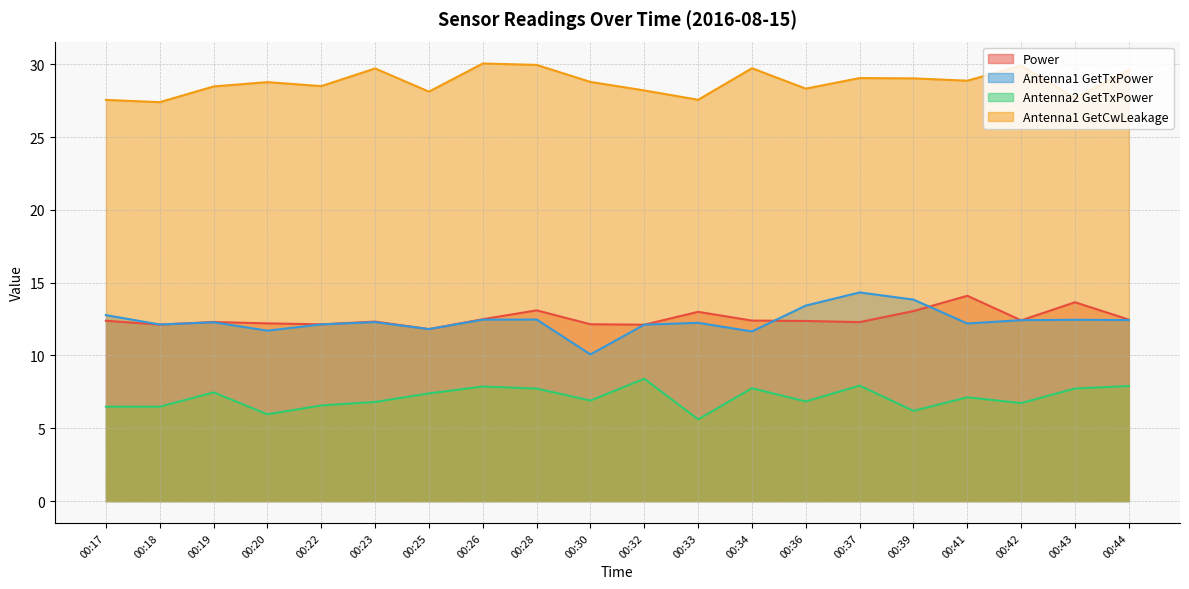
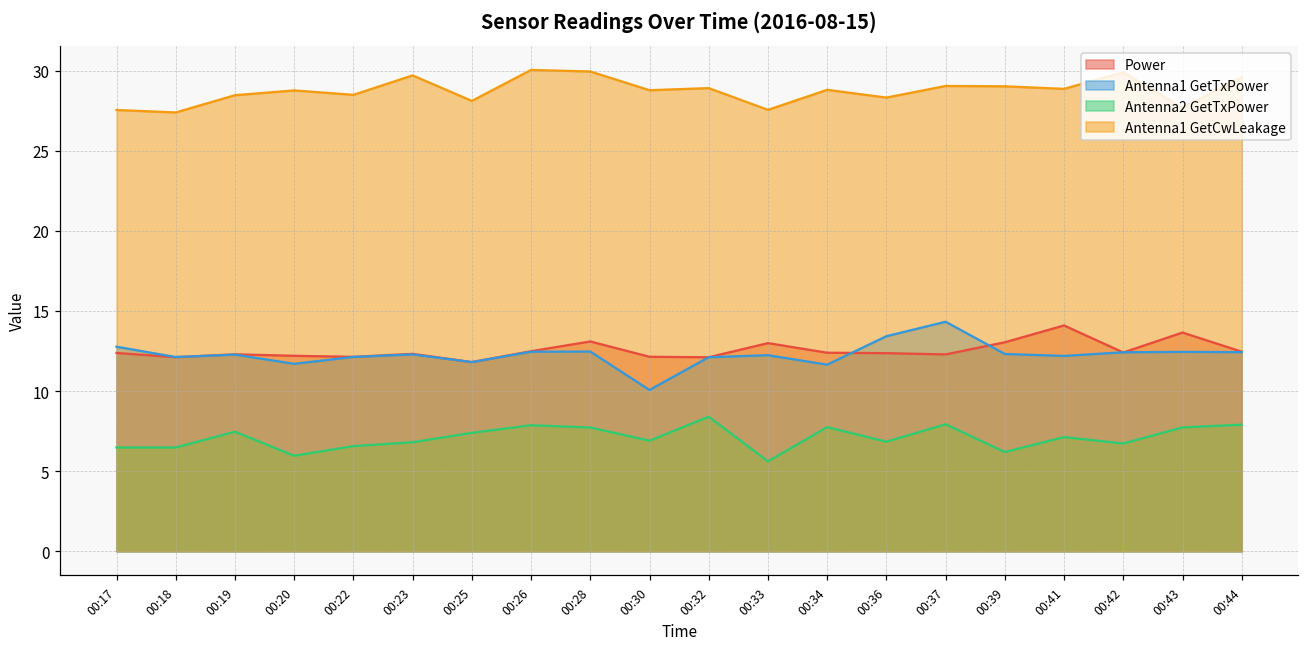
  {
    "Power": {
      "00:17": 12.4,
      "00:20": 12.2,
      "00:28": 13.1,
      "00:30": 12.1,
      "00:33": 13.0,
      "00:34": 12.4,
      "00:36": 12.4,
      "00:37": 12.3,
      "00:39": 13.0,
      "00:41": 14.1,
      "00:43": 13.7
    },
    "Antenna1 GetTxPower": {
      "00:17": 12.8,
      "00:20": 11.7,
      "00:28": 12.5,
      "00:30": 10.1,
      "00:33": 12.2,
      "00:34": 11.6,
      "00:36": 13.4,
      "00:37": 14.3,
-     "00:39": 13.8,
+     "00:39": 12.3,
      "00:41": 12.2,
      "00:43": 12.4
    },
    "Antenna2 GetTxPower": {
      "00:17": 6.5,
      "00:18": 6.5,
      "00:19": 7.5,
      "00:20": 6.0,
      "00:22": 6.6,
      "00:23": 6.8,
      "00:25": 7.4,
      "00:26": 7.9,
      "00:28": 7.7,
      "00:30": 6.9,
      "00:32": 8.4,
      "00:33": 5.6,
      "00:34": 7.7,
      "00:36": 6.8,
      "00:37": 7.9,
      "00:39": 6.2,
      "00:41": 7.1,
      "00:42": 6.7,
      "00:43": 7.7,
      "00:44": 7.9
    },
    "Antenna1 GetCwLeakage": {
      "00:17": 27.5,
      "00:18": 27.4,
      "00:19": 28.5,
      "00:20": 28.8,
      "00:22": 28.5,
      "00:23": 29.7,
      "00:25": 28.1,
      "00:26": 30.0,
      "00:28": 30.0,
      "00:30": 28.8,
-     "00:32": 28.2,
+     "00:32": 28.9,
      "00:33": 27.6,
-     "00:34": 29.7,
+     "00:34": 28.8,
      "00:36": 28.3,
      "00:37": 29.0,
      "00:39": 29.0,
      "00:41": 28.9
    }
  }
